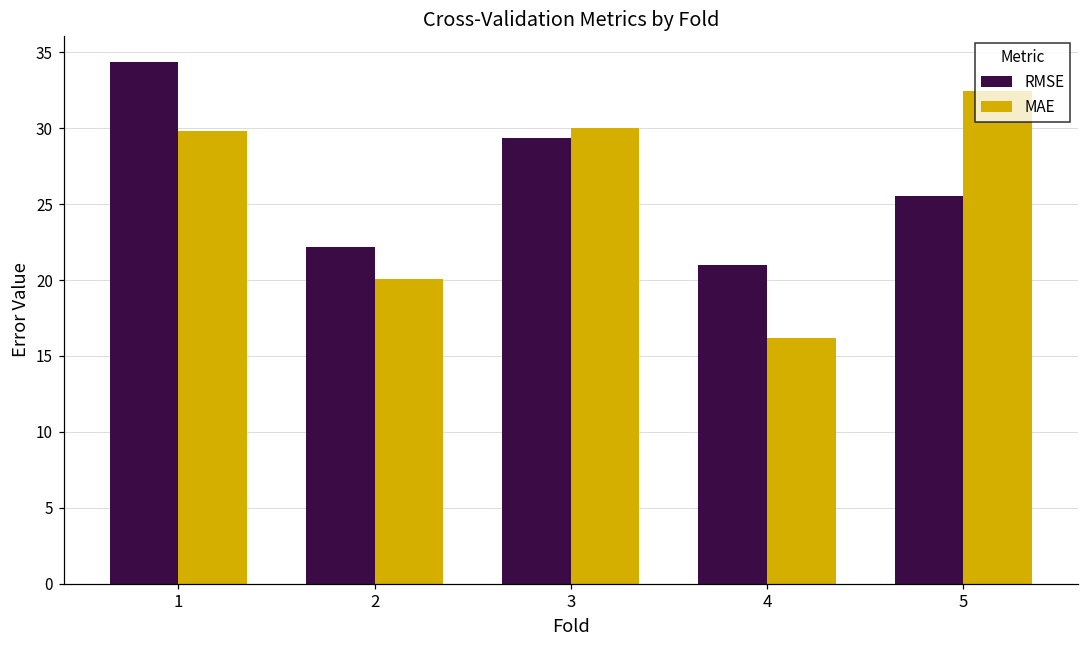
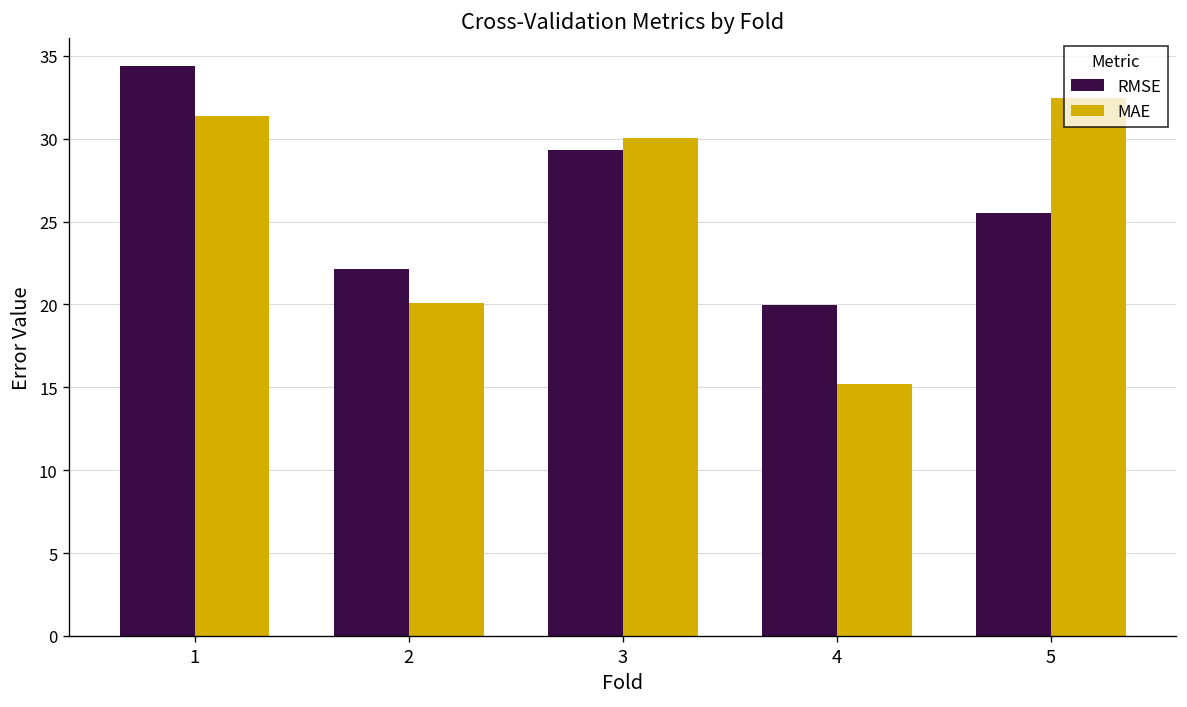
  {
    "RMSE": {
      "1": 34.4,
      "2": 22.2,
      "3": 29.3,
-     "4": 21.0,
+     "4": 20.0,
      "5": 25.5
    },
    "MAE": {
-     "1": 29.8,
+     "1": 31.4,
      "2": 20.1,
      "3": 30.0,
-     "4": 16.2
+     "4": 15.2
    }
  }
